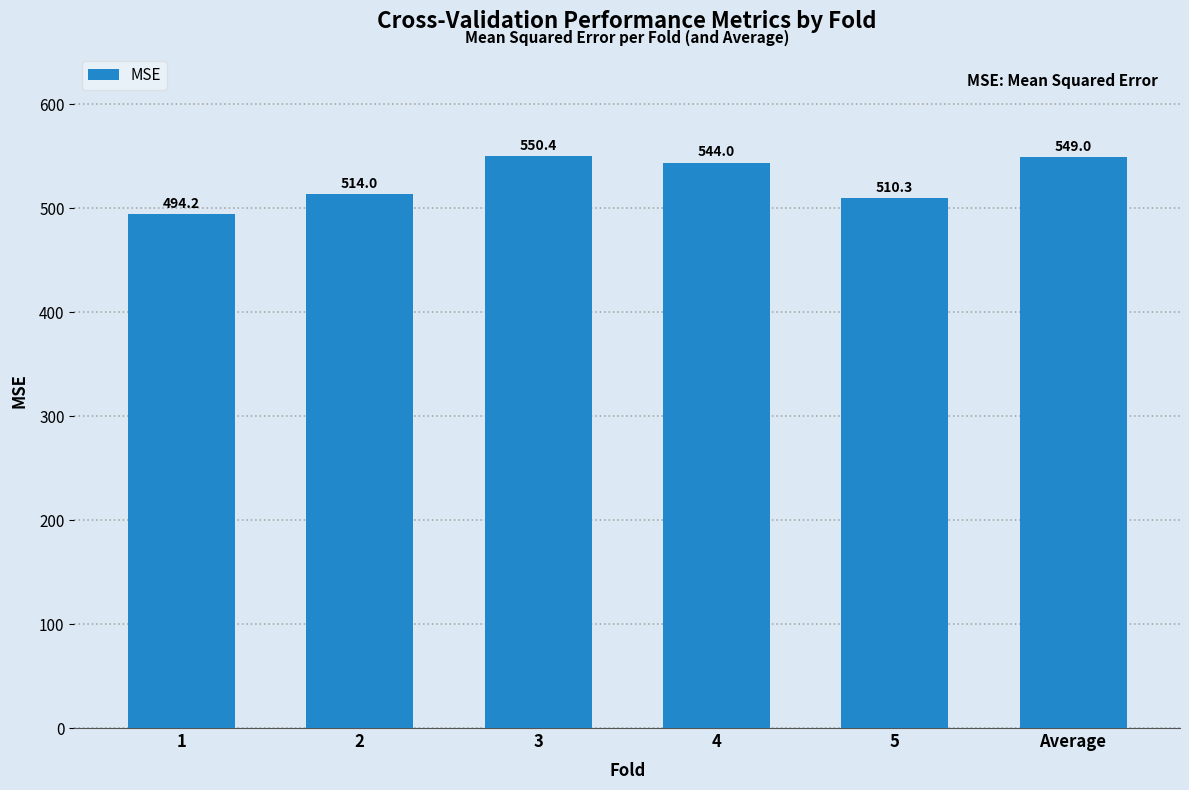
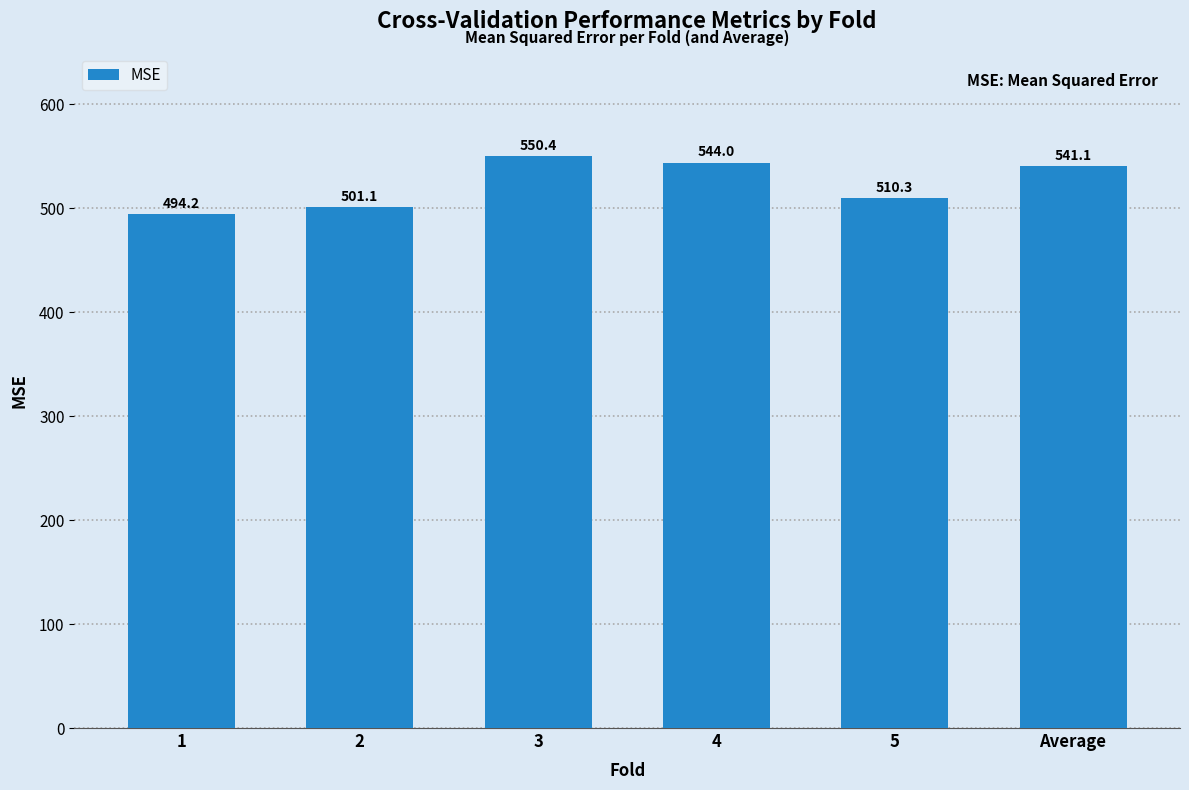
  {
    "1": 494.2,
-   "2": 514.0,
+   "2": 501.1,
    "3": 550.4,
    "4": 544.0,
    "5": 510.3,
-   "Average": 549.0
+   "Average": 541.1
  }
